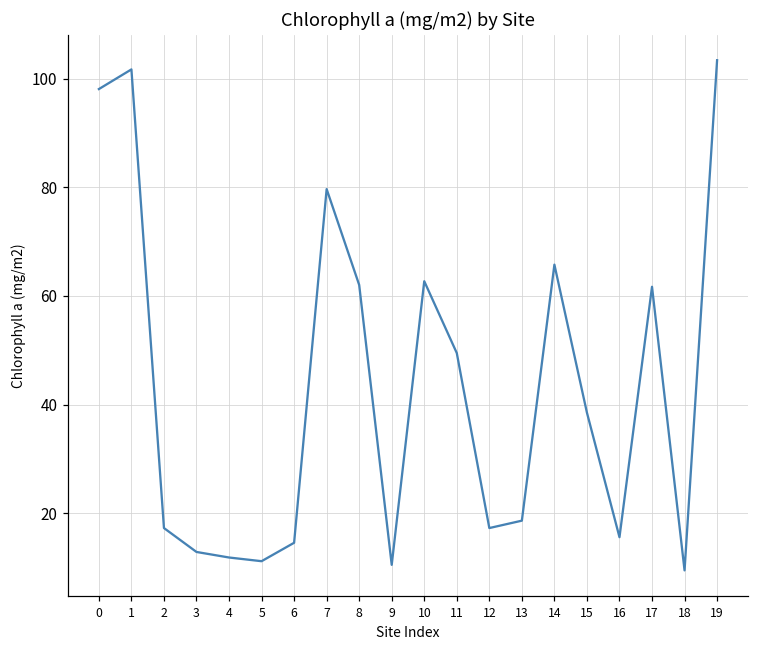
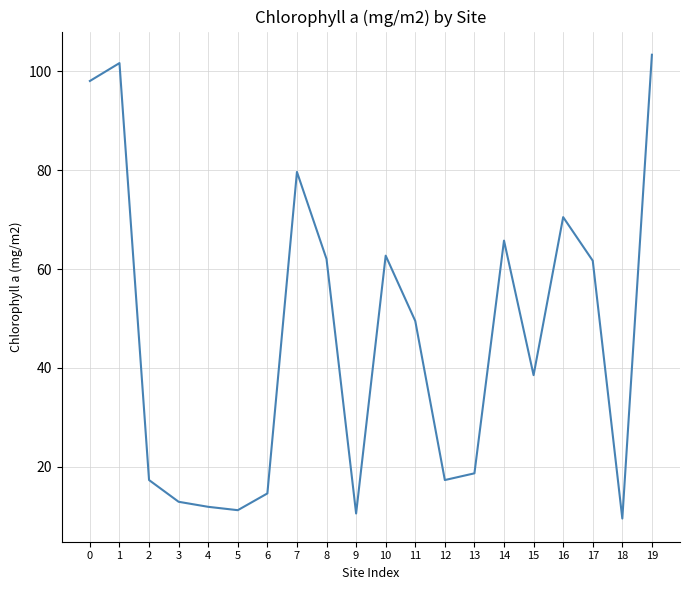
  {
    "0": 98,
    "1": 102,
    "2": 17,
    "3": 13,
    "4": 12,
    "5": 11,
    "6": 15,
    "7": 80,
    "8": 62,
    "9": 11,
    "10": 63,
    "11": 49,
    "12": 17,
    "13": 19,
    "14": 66,
    "15": 39,
-   "16": 16,
+   "16": 71,
    "17": 62,
    "18": 9,
    "19": 103
  }
